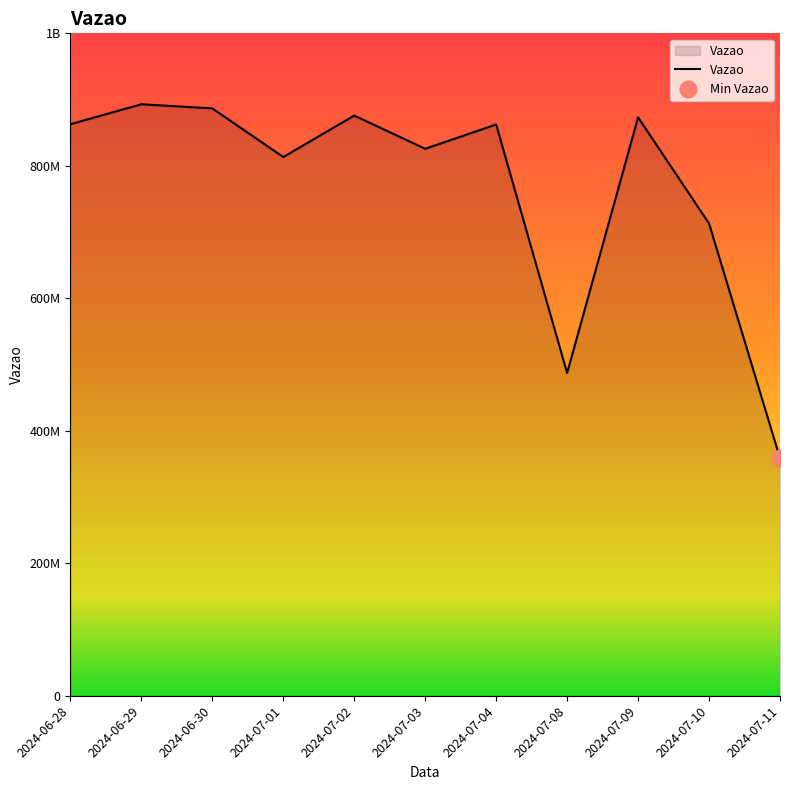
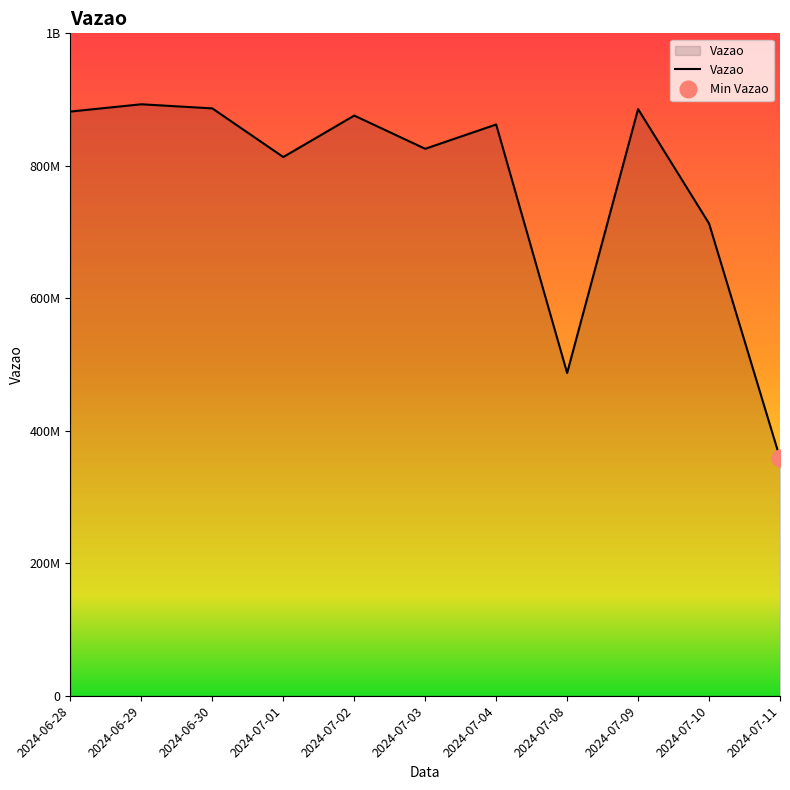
  {
    "Vazao": {
-     "2024-06-28": 860000000,
+     "2024-06-28": 880000000,
      "2024-06-29": 890000000,
      "2024-06-30": 890000000,
      "2024-07-01": 810000000,
      "2024-07-02": 880000000,
      "2024-07-03": 830000000,
      "2024-07-04": 860000000,
      "2024-07-08": 490000000,
-     "2024-07-09": 870000000,
+     "2024-07-09": 890000000,
      "2024-07-10": 710000000
    }
  }
